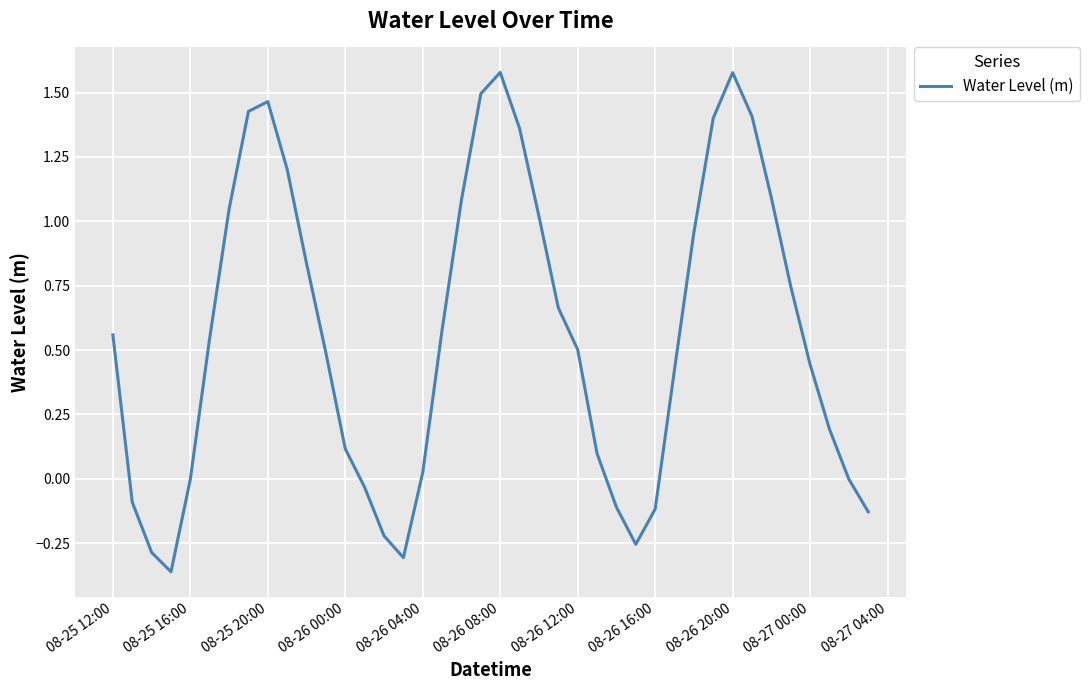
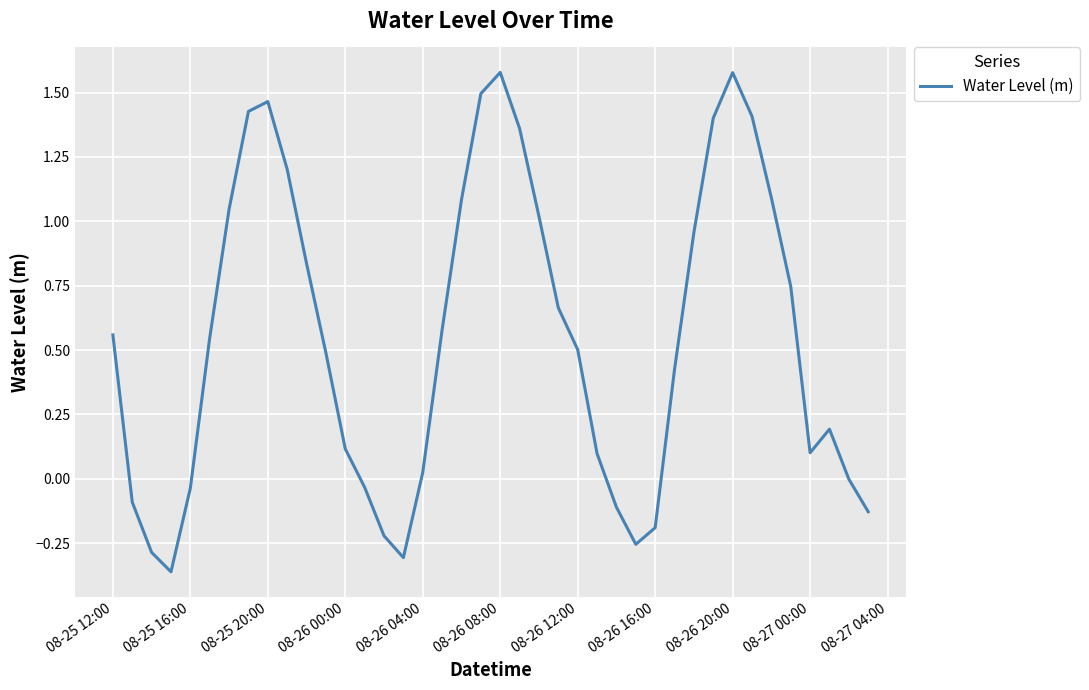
  {
    "08-25 12:00": 0.56,
-   "08-25 16:00": 0.00,
+   "08-25 16:00": -0.04,
    "08-25 20:00": 1.47,
    "08-26 00:00": 0.12,
    "08-26 04:00": 0.02,
    "08-26 08:00": 1.58,
    "08-26 12:00": 0.50,
-   "08-26 16:00": -0.12,
+   "08-26 16:00": -0.19,
    "08-26 20:00": 1.58,
-   "08-27 00:00": 0.44
+   "08-27 00:00": 0.10
  }
